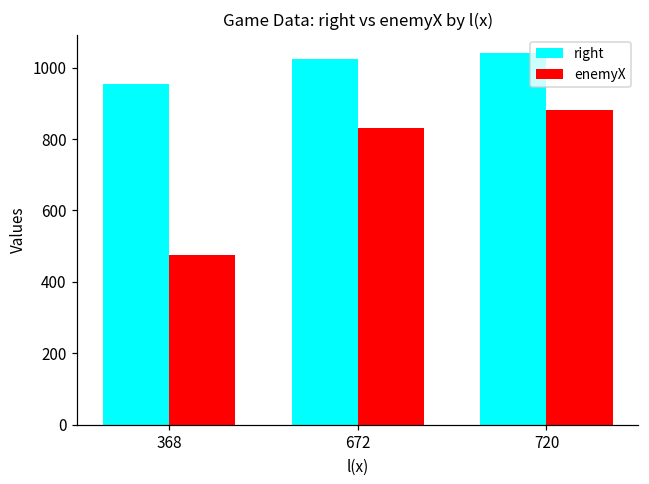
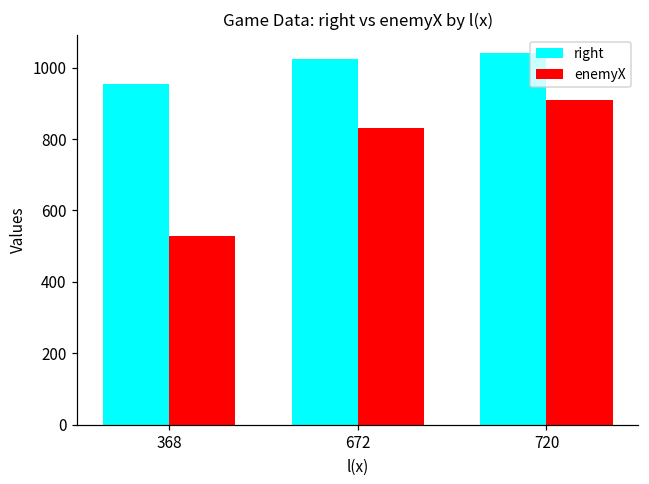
  {
    "right": {
      "368": 960,
      "672": 1020,
      "720": 1040
    },
    "enemyX": {
-     "368": 470,
+     "368": 530,
      "672": 830,
-     "720": 880
+     "720": 910
    }
  }
